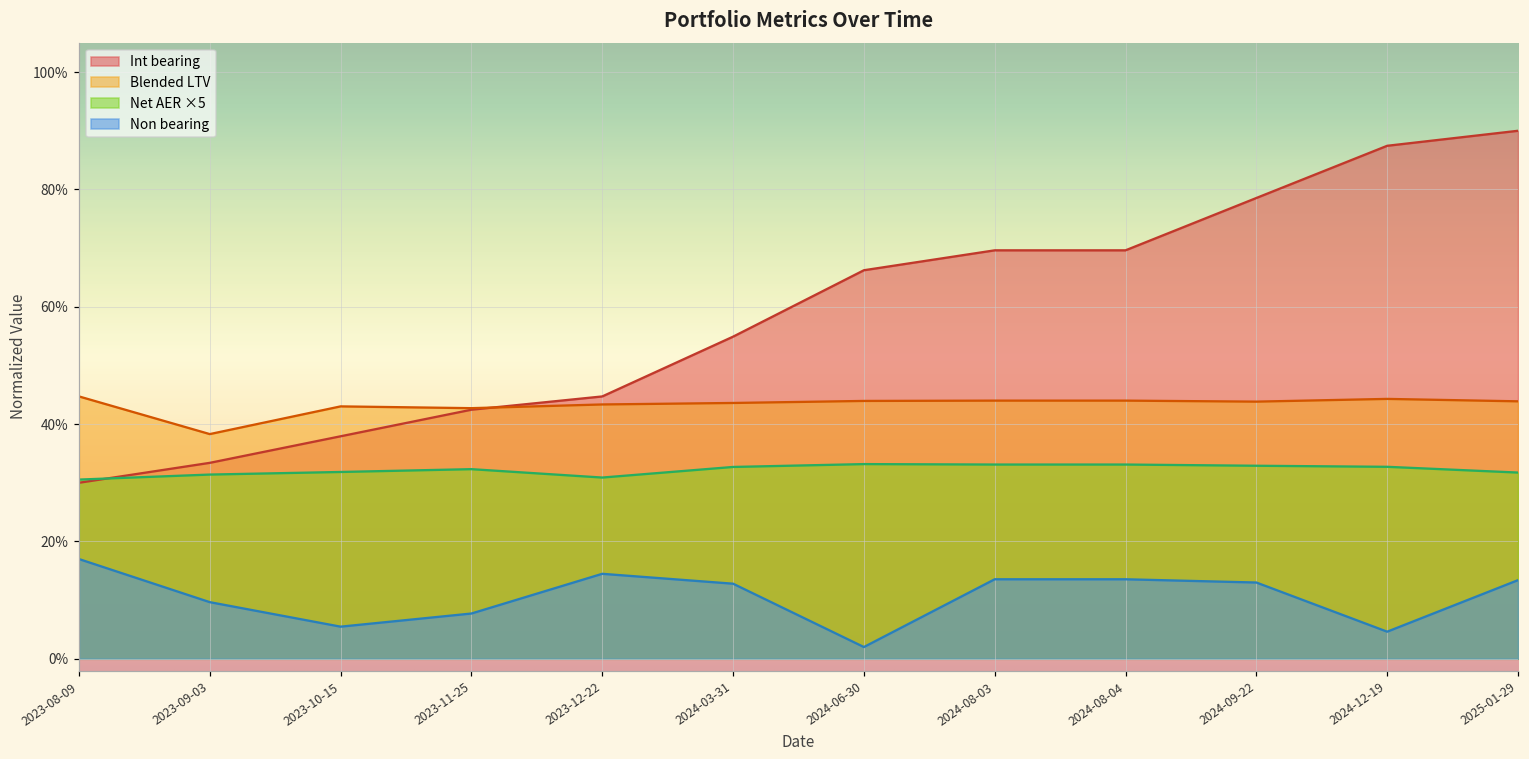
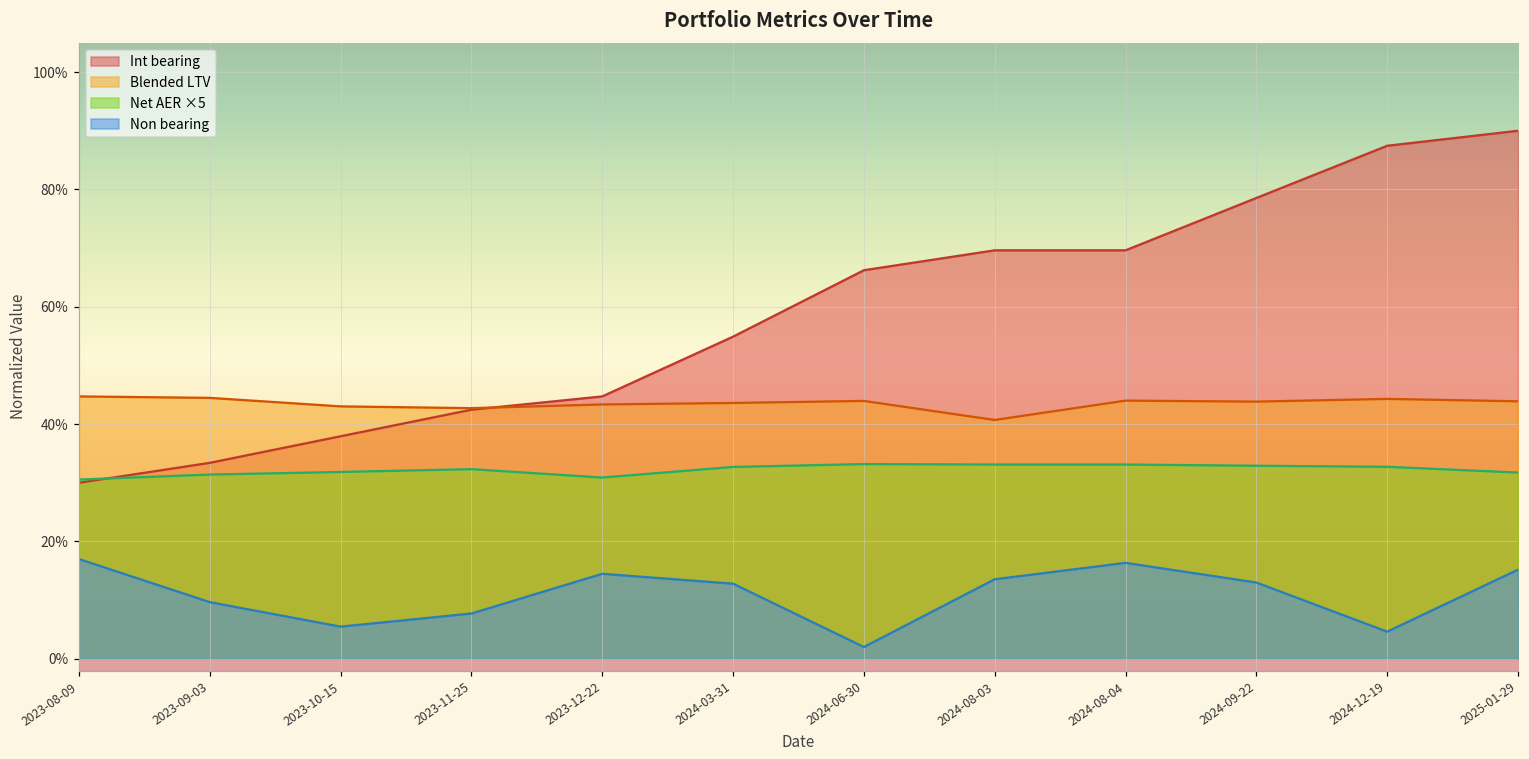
  {
    "Int bearing": {
      "2023-08-09": "30%",
      "2023-09-03": "33%",
      "2023-10-15": "38%",
      "2023-12-22": "45%",
      "2024-03-31": "55%",
      "2024-06-30": "66%",
      "2024-08-03": "70%",
      "2024-08-04": "70%",
      "2024-09-22": "79%",
      "2024-12-19": "87%",
      "2025-01-29": "90%"
    },
    "Blended LTV": {
      "2023-08-09": "45%",
-     "2023-09-03": "38%",
+     "2023-09-03": "44%",
      "2023-10-15": "43%",
      "2023-12-22": "43%",
      "2024-03-31": "44%",
      "2024-06-30": "44%",
-     "2024-08-03": "44%",
+     "2024-08-03": "41%",
      "2024-08-04": "44%",
      "2024-09-22": "44%",
      "2024-12-19": "44%",
      "2025-01-29": "44%"
    },
    "Net AER ×5": {
      "2023-08-09": "31%",
      "2023-09-03": "31%",
      "2023-10-15": "32%",
      "2023-11-25": "32%",
      "2023-12-22": "31%",
      "2024-03-31": "33%",
      "2024-06-30": "33%",
      "2024-08-03": "33%",
      "2024-08-04": "33%",
      "2024-09-22": "33%",
      "2024-12-19": "33%",
      "2025-01-29": "32%"
    },
    "Non bearing": {
      "2023-08-09": "17%",
      "2023-09-03": "10%",
      "2023-10-15": "5%",
      "2023-11-25": "8%",
      "2023-12-22": "14%",
      "2024-03-31": "13%",
      "2024-06-30": "2%",
      "2024-08-03": "14%",
-     "2024-08-04": "14%",
+     "2024-08-04": "16%",
      "2024-09-22": "13%",
      "2024-12-19": "5%",
-     "2025-01-29": "13%"
+     "2025-01-29": "15%"
    }
  }
